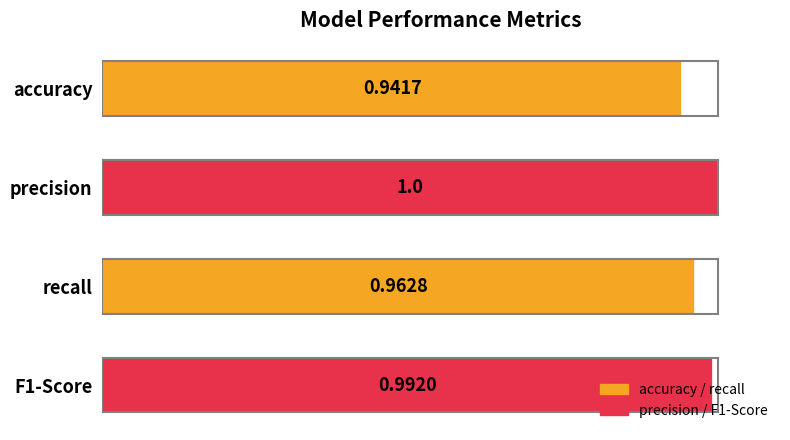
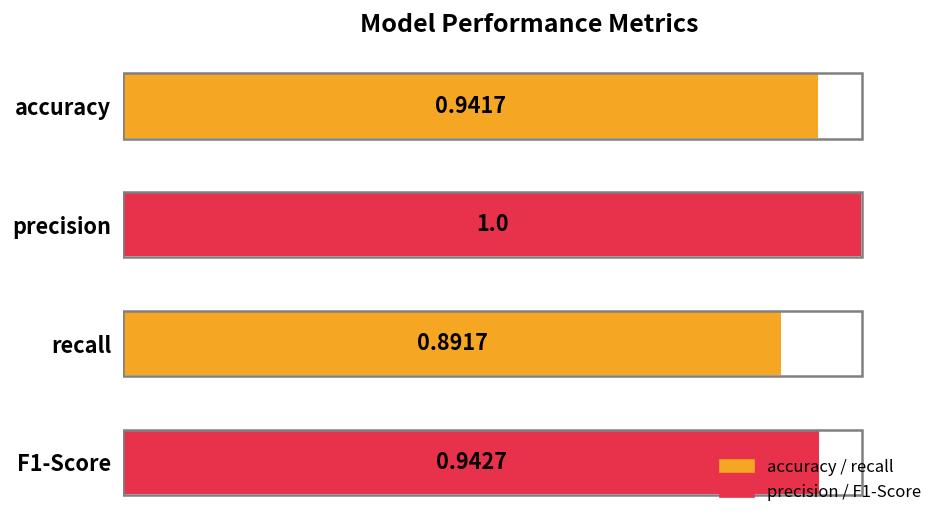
  {
    "accuracy": 0.9417,
    "precision": 1.0,
-   "recall": 0.9628,
-   "F1-Score": 0.9920
+   "recall": 0.8917,
+   "F1-Score": 0.9427
  }
